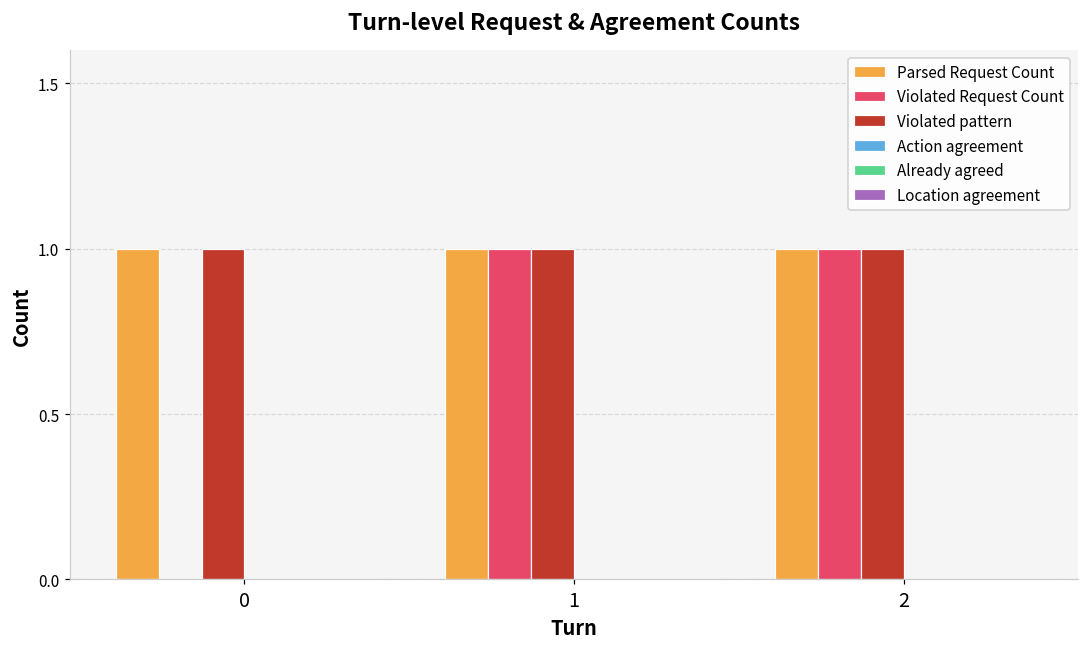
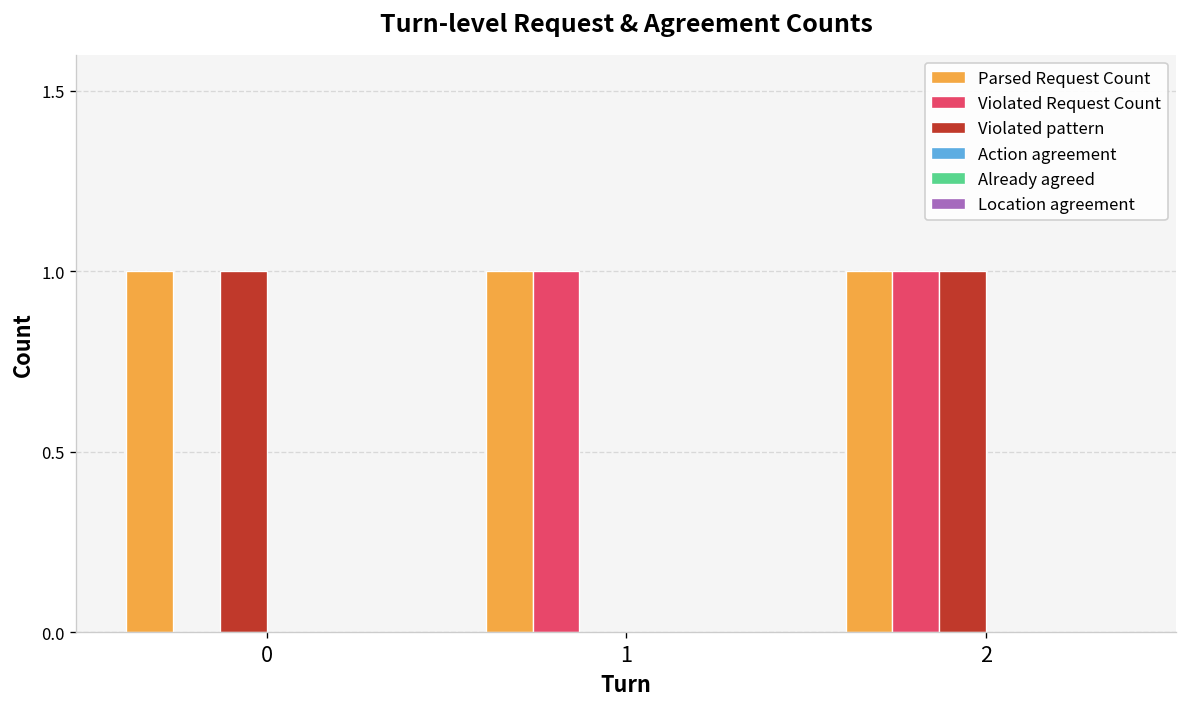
  {
    "Parsed Request Count": {
      "0": 1,
      "1": 1,
      "2": 1
    },
    "Violated Request Count": {
      "0": 0,
      "1": 1,
      "2": 1
    },
    "Violated pattern": {
      "0": 1,
-     "1": 1,
+     "1": 0,
      "2": 1
    },
    "Action agreement": {
      "0": 0,
      "1": 0,
      "2": 0
    },
    "Already agreed": {
      "0": 0,
      "1": 0,
      "2": 0
    },
    "Location agreement": {
      "0": 0,
      "1": 0,
      "2": 0
    }
  }
